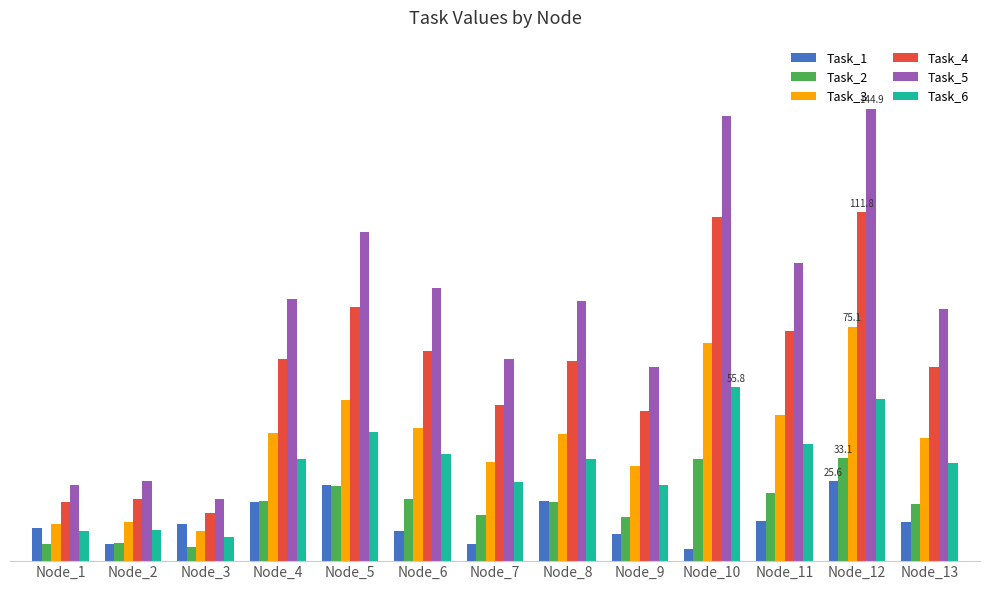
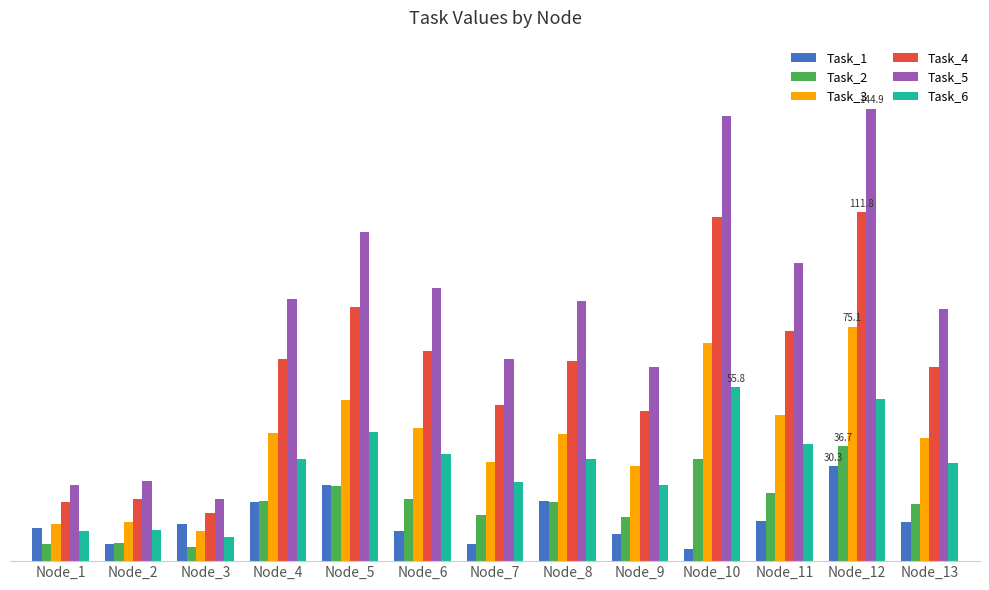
  {
    "Task_1": {
-     "Node_12": 25.6
+     "Node_12": 30.3
    },
    "Task_2": {
-     "Node_12": 33.1
+     "Node_12": 36.7
    },
    "Task_3": {
      "Node_12": 75.1
    },
    "Task_4": {
      "Node_12": 111.8
    },
    "Task_5": {
      "Node_12": 144.9
    },
    "Task_6": {
      "Node_10": 55.8
    }
  }
